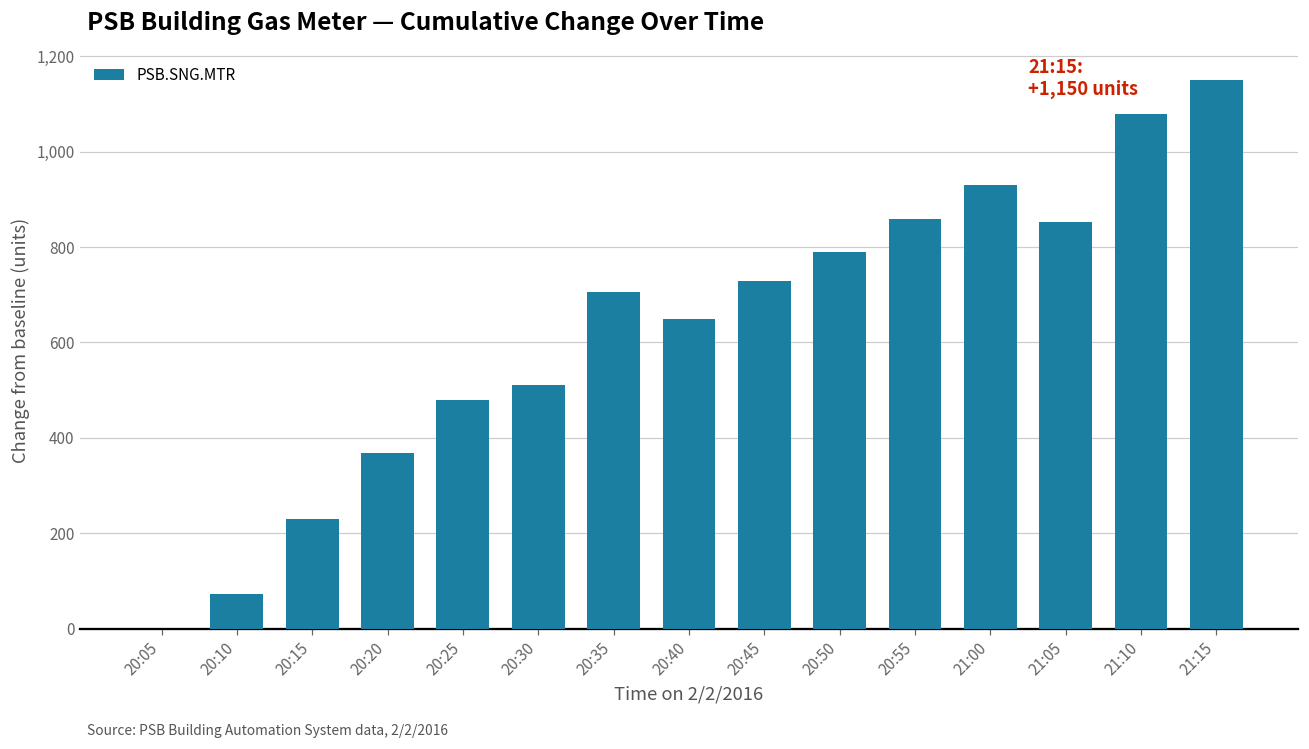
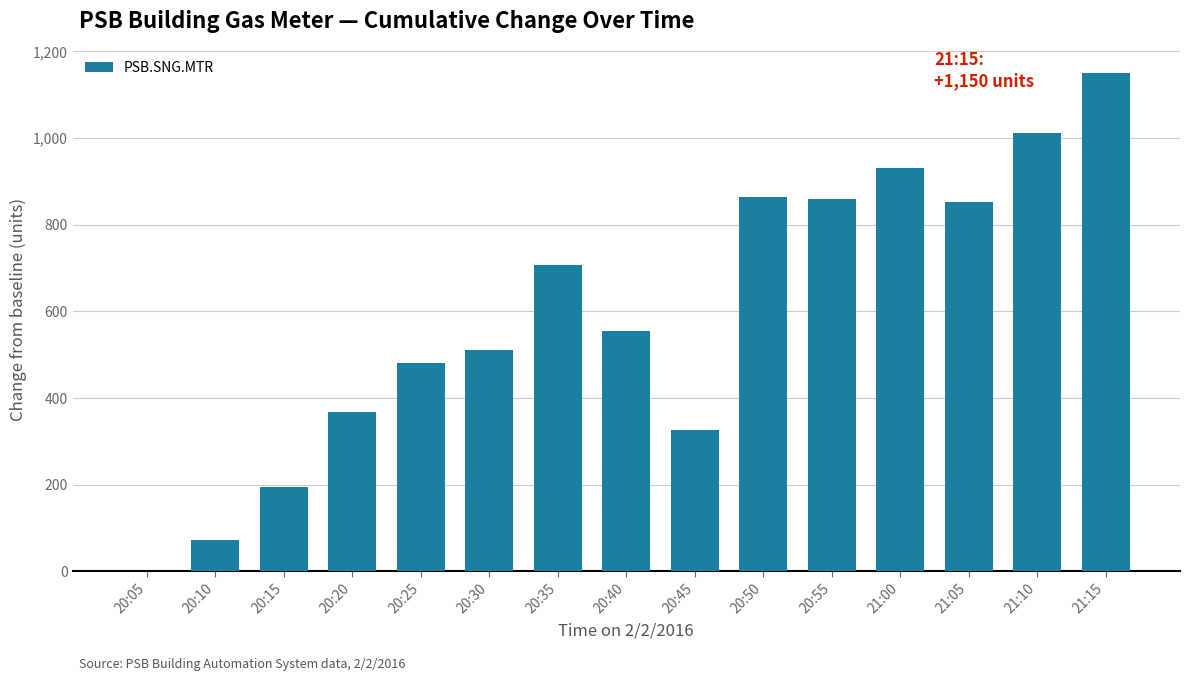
  {
    "20:05": "0",
    "20:10": "70",
-   "20:15": "230",
+   "20:15": "200",
    "20:20": "370",
    "20:25": "480",
    "20:30": "510",
    "20:35": "710",
-   "20:40": "650",
-   "20:45": "730",
-   "20:50": "790",
+   "20:40": "550",
+   "20:45": "330",
+   "20:50": "860",
    "20:55": "860",
    "21:00": "930",
    "21:05": "850",
-   "21:10": "1,080",
+   "21:10": "1,010",
    "21:15": "1,150"
  }
